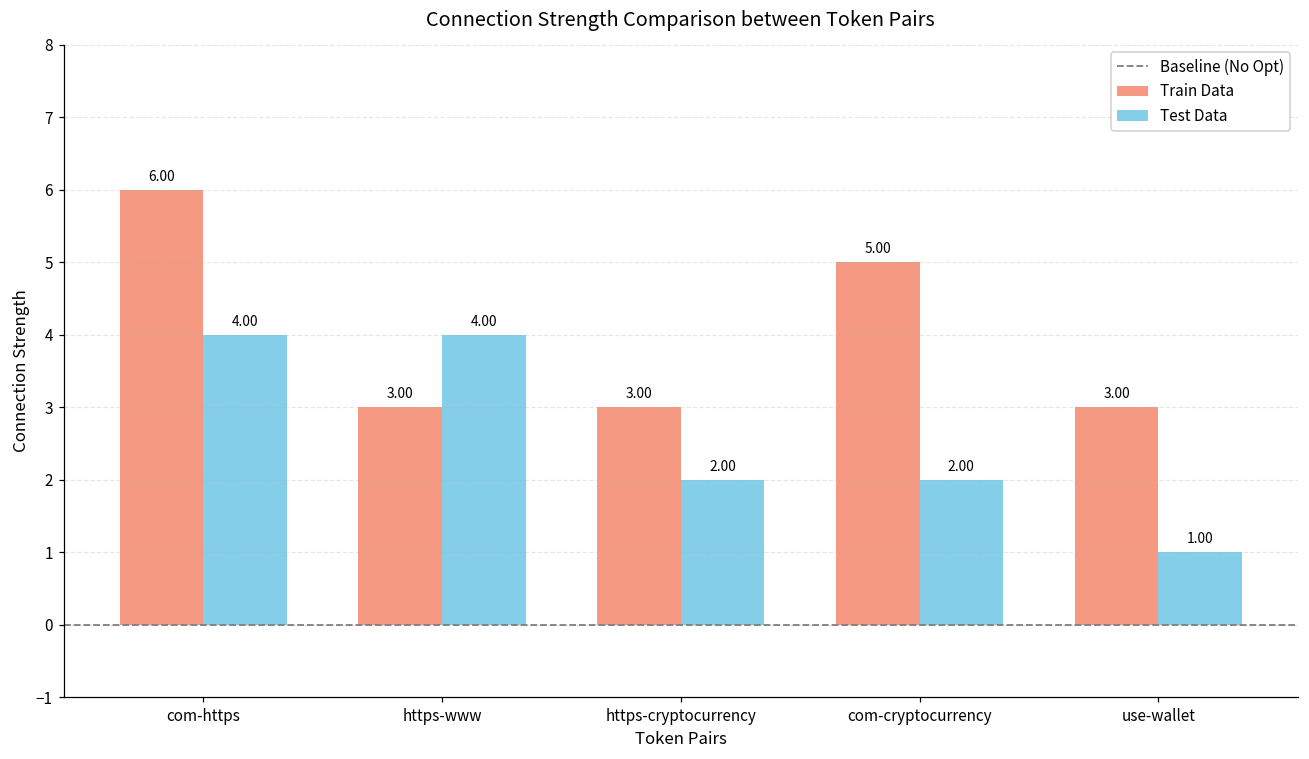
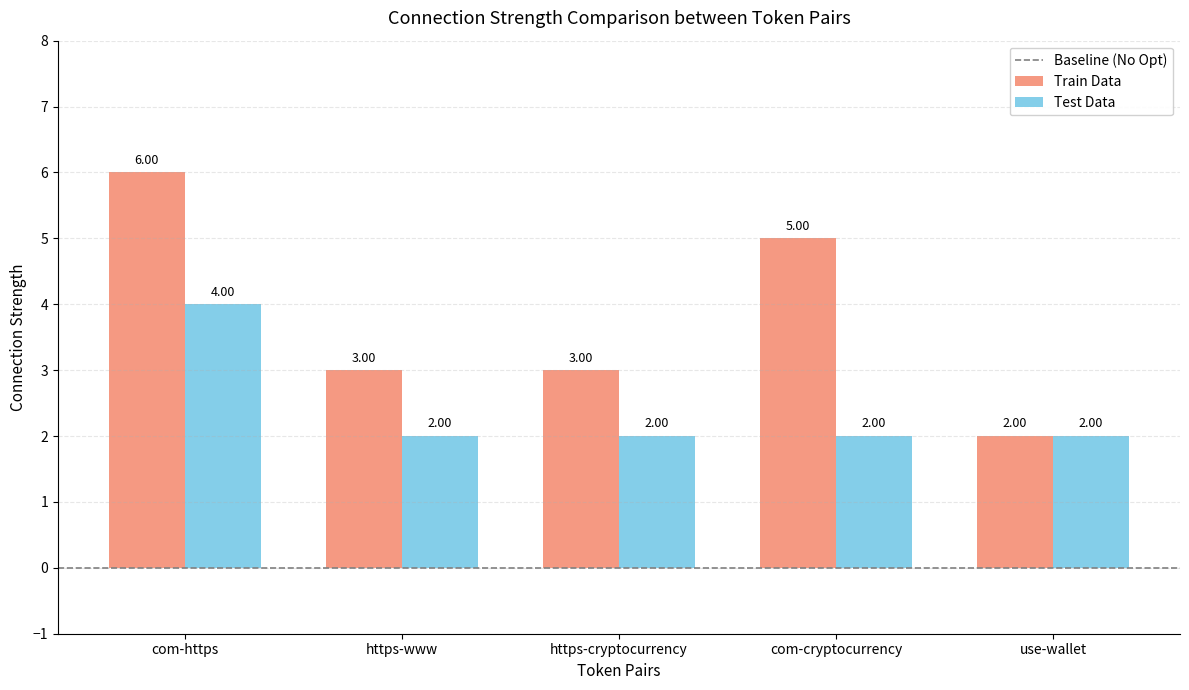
  {
    "Train Data": {
      "com-https": 6.00,
      "https-www": 3.00,
      "https-cryptocurrency": 3.00,
      "com-cryptocurrency": 5.00,
-     "use-wallet": 3.00
+     "use-wallet": 2.00
    },
    "Test Data": {
      "com-https": 4.00,
-     "https-www": 4.00,
+     "https-www": 2.00,
      "https-cryptocurrency": 2.00,
      "com-cryptocurrency": 2.00,
-     "use-wallet": 1.00
+     "use-wallet": 2.00
    }
  }
